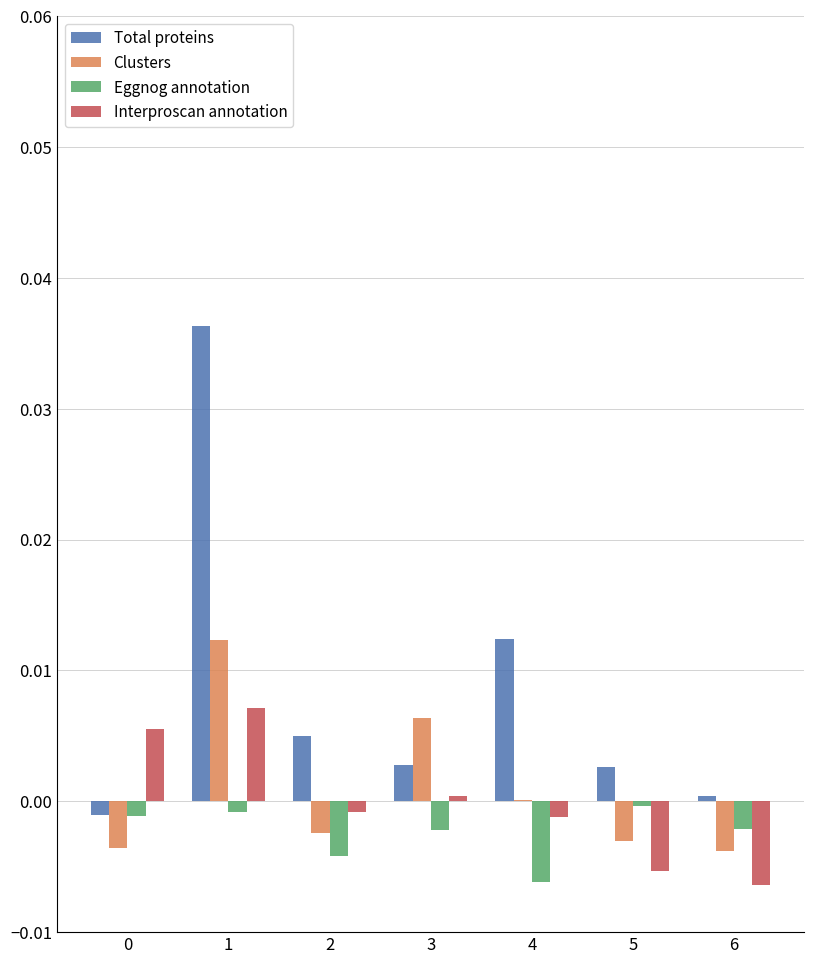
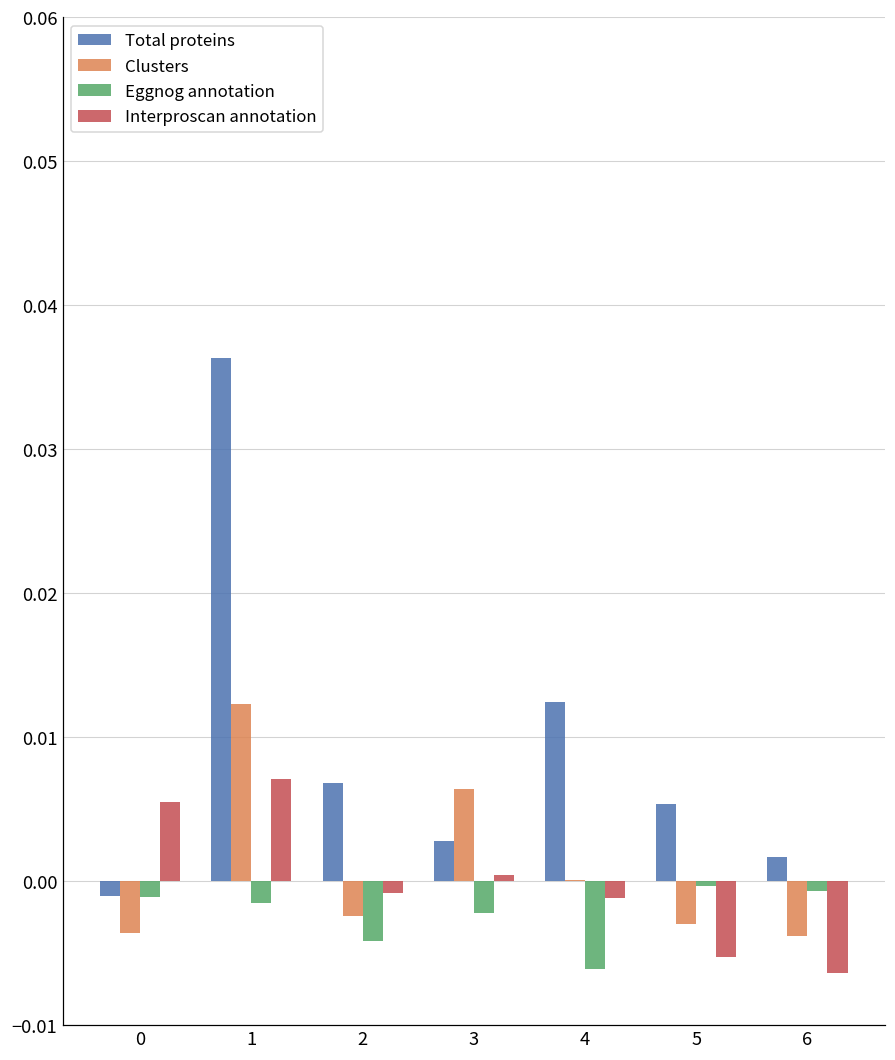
  {
    "Total proteins": {
      "0": -0.0010,
      "1": 0.0363,
-     "2": 0.0050,
+     "2": 0.0068,
      "3": 0.0028,
      "4": 0.0124,
-     "5": 0.0026,
-     "6": 0.0004
+     "5": 0.0054,
+     "6": 0.0017
    },
    "Eggnog annotation": {
      "0": -0.0011,
-     "1": -0.0008,
+     "1": -0.0015,
      "2": -0.0042,
      "3": -0.0022,
      "4": -0.0061,
      "5": -0.0003,
-     "6": -0.0021
+     "6": -0.0007
    }
  }
